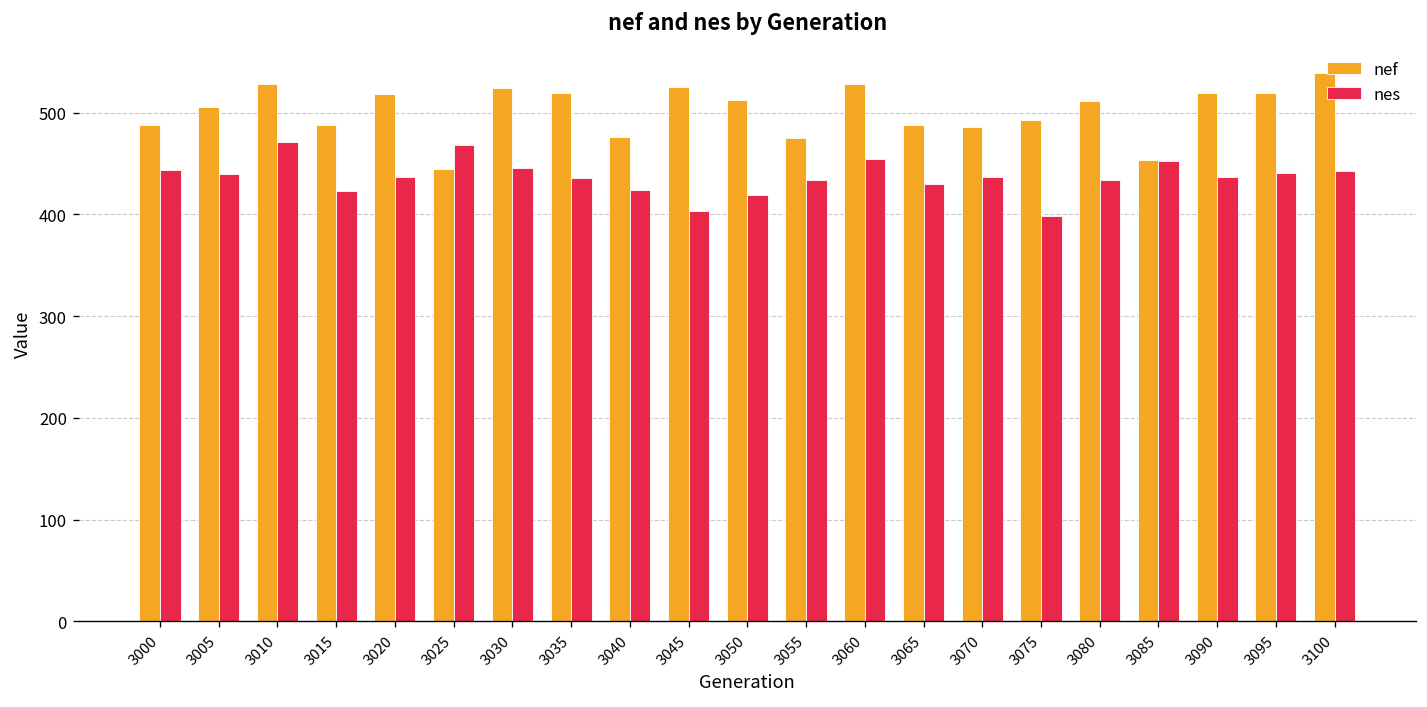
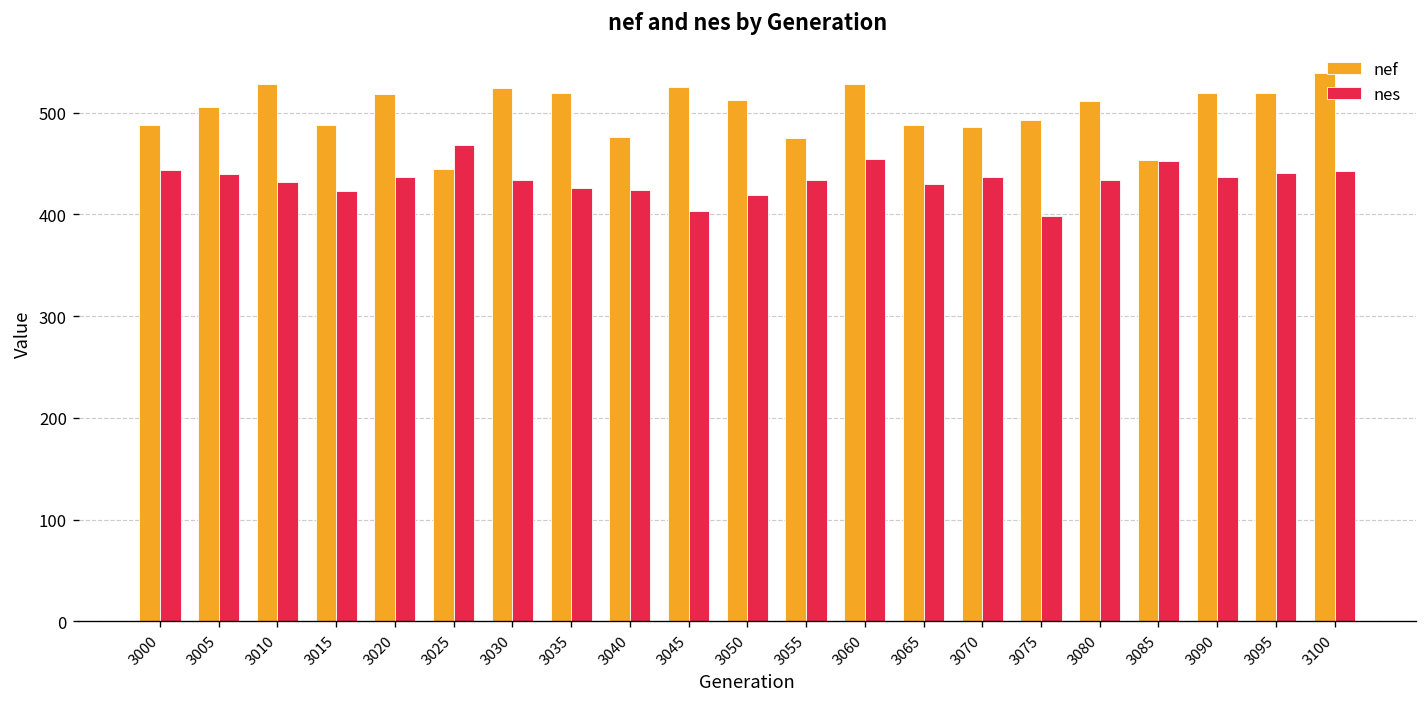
  {
    "nef": {
      "3000": 490,
      "3005": 510,
      "3010": 530,
      "3015": 490,
      "3020": 520,
      "3025": 440,
      "3030": 520,
      "3035": 520,
      "3040": 480,
      "3045": 530,
      "3050": 510,
      "3055": 480,
      "3060": 530,
      "3065": 490,
      "3070": 490,
      "3075": 490,
      "3080": 510,
      "3085": 450,
      "3090": 520,
      "3095": 520,
      "3100": 540
    },
    "nes": {
      "3000": 440,
      "3005": 440,
-     "3010": 470,
+     "3010": 430,
      "3015": 420,
      "3020": 440,
      "3025": 470,
-     "3030": 450,
-     "3035": 440,
+     "3030": 430,
+     "3035": 430,
      "3040": 420,
      "3045": 400,
      "3050": 420,
      "3055": 430,
      "3060": 450,
      "3065": 430,
      "3070": 440,
      "3075": 400,
      "3080": 430,
      "3085": 450,
      "3090": 440,
      "3095": 440,
      "3100": 440
    }
  }
